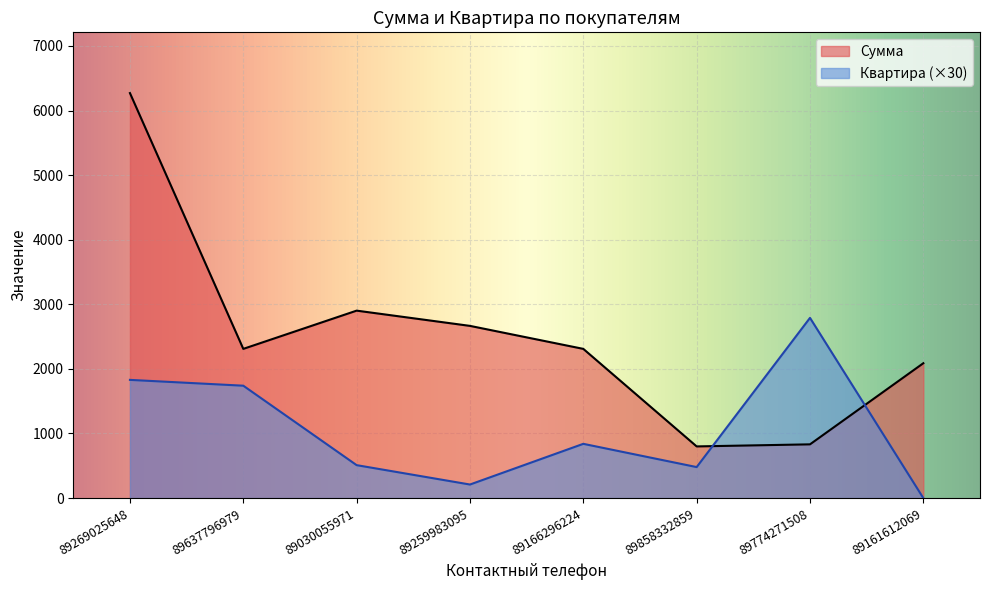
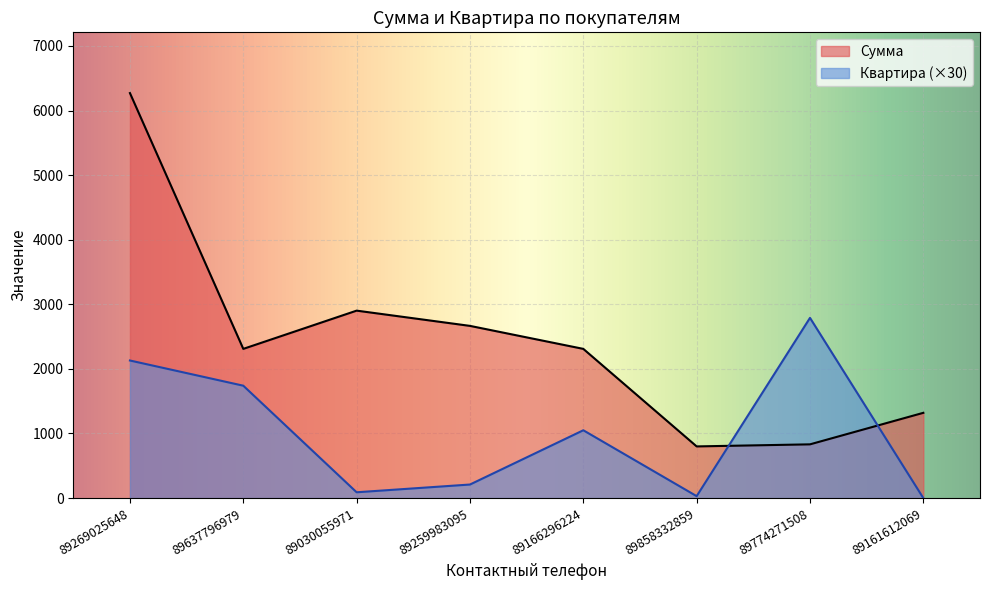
  {
    "Сумма": {
      "89269025648": 6300,
      "89637796979": 2300,
      "89030055971": 2900,
      "89259983095": 2700,
      "89166296224": 2300,
      "89858332859": 800,
      "89774271508": 800,
-     "89161612069": 2100
+     "89161612069": 1300
    },
    "Квартира (×30)": {
-     "89269025648": 1800,
+     "89269025648": 2100,
      "89637796979": 1700,
-     "89030055971": 500,
+     "89030055971": 100,
      "89259983095": 200,
-     "89166296224": 800,
-     "89858332859": 500,
+     "89166296224": 1100,
+     "89858332859": 0,
      "89774271508": 2800,
      "89161612069": 0
    }
  }
